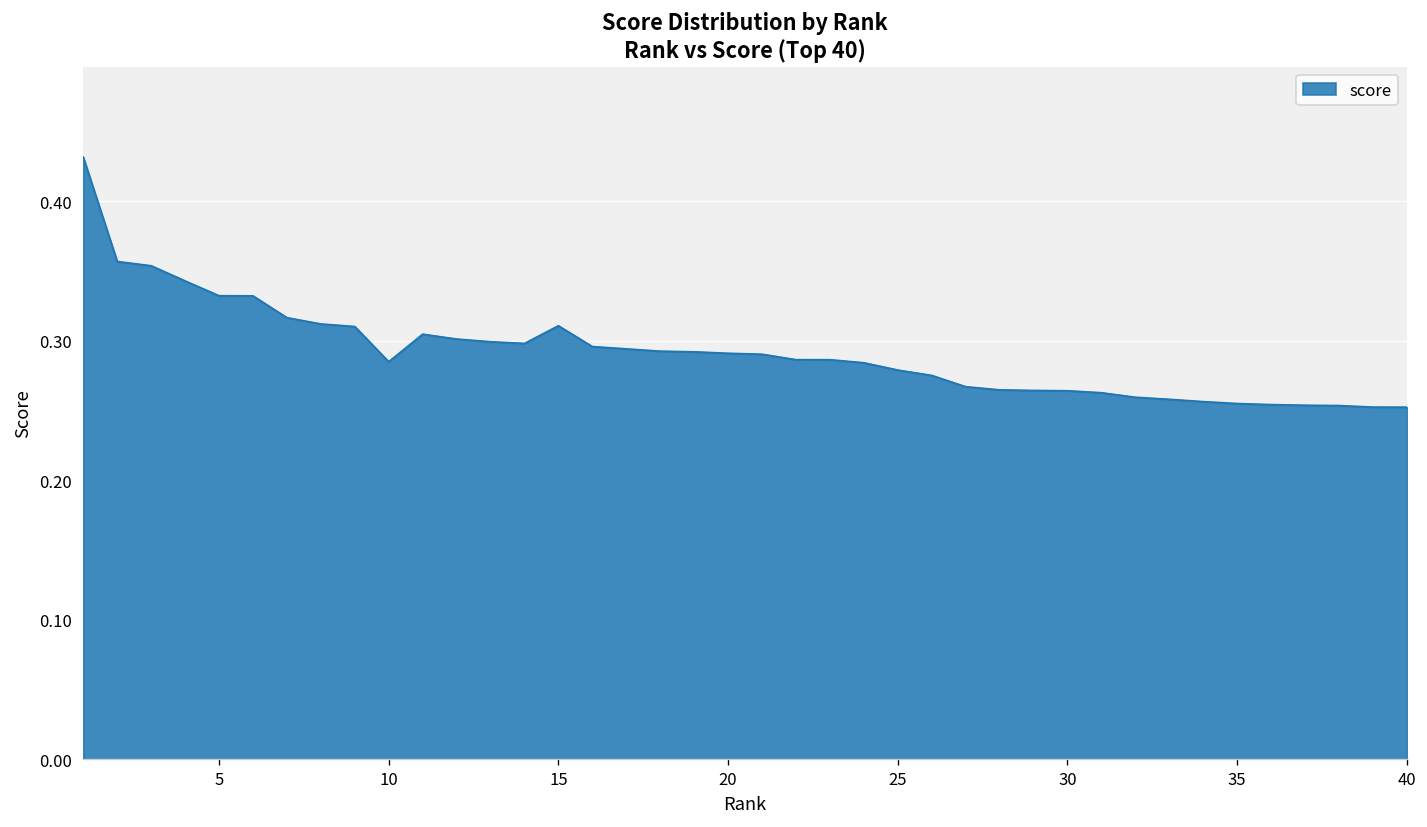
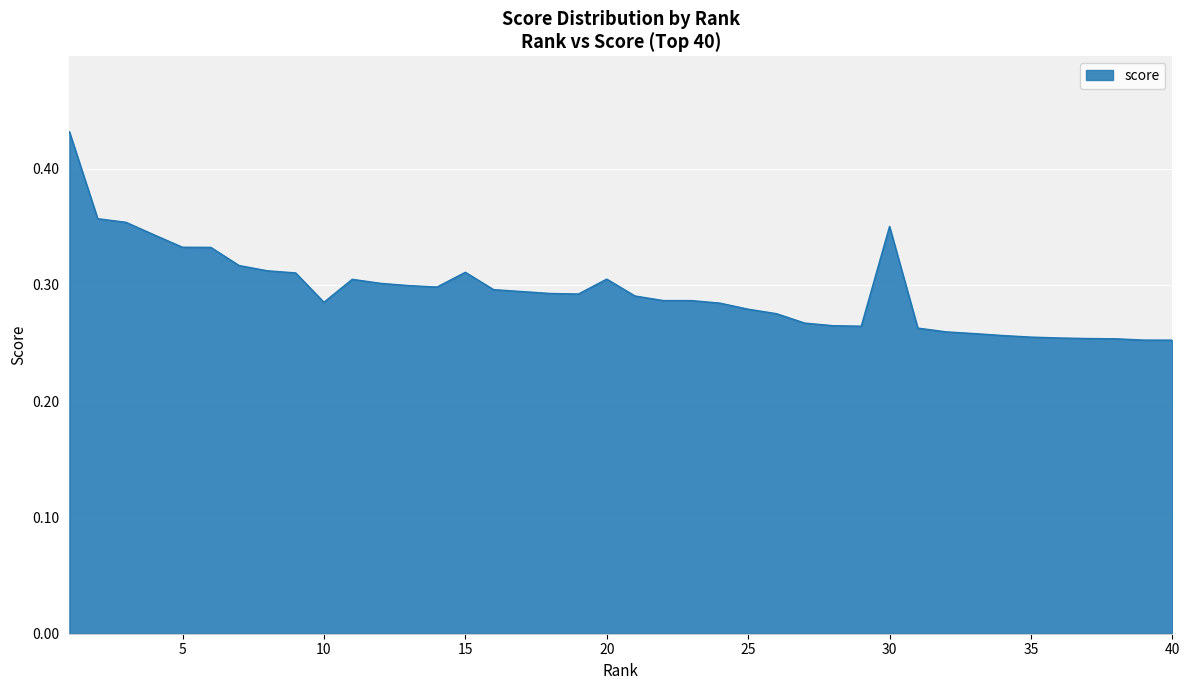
  {
    "5": 0.332,
    "10": 0.285,
    "15": 0.311,
-   "20": 0.291,
+   "20": 0.305,
    "25": 0.279,
-   "30": 0.264,
+   "30": 0.350,
    "35": 0.255,
    "40": 0.252
  }
